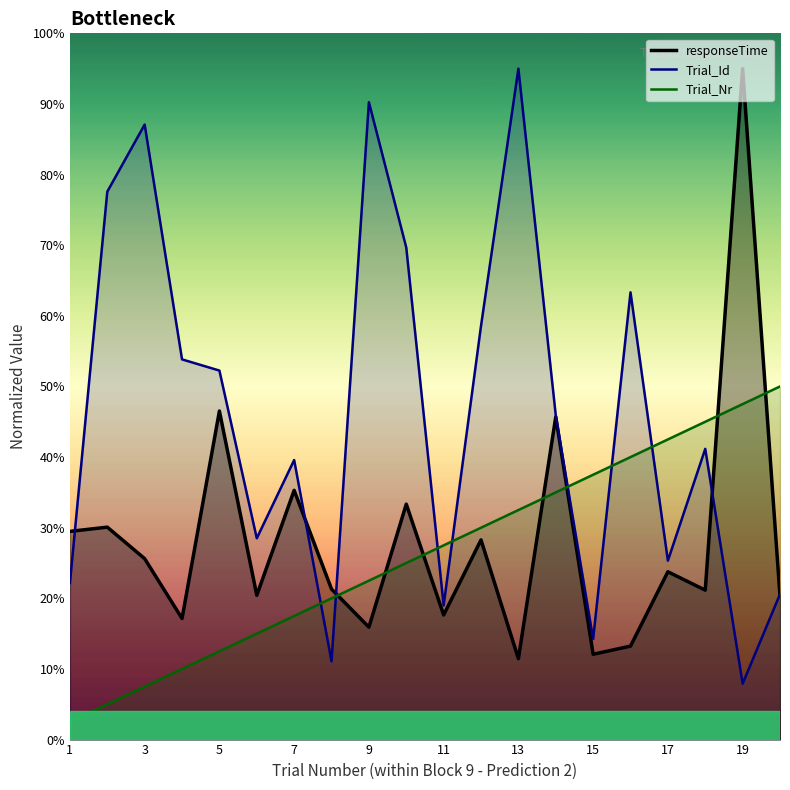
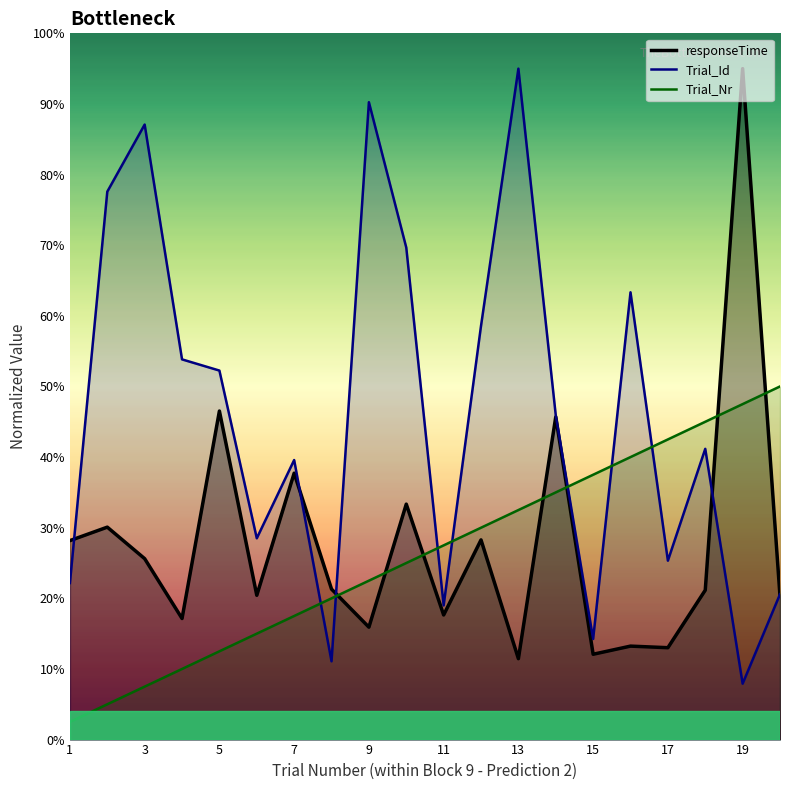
  {
    "responseTime": {
-     "1": "29%",
+     "1": "28%",
      "3": "26%",
      "5": "47%",
-     "7": "35%",
+     "7": "38%",
      "9": "16%",
      "11": "18%",
      "13": "11%",
      "15": "12%",
-     "17": "24%"
+     "17": "13%"
    }
  }
